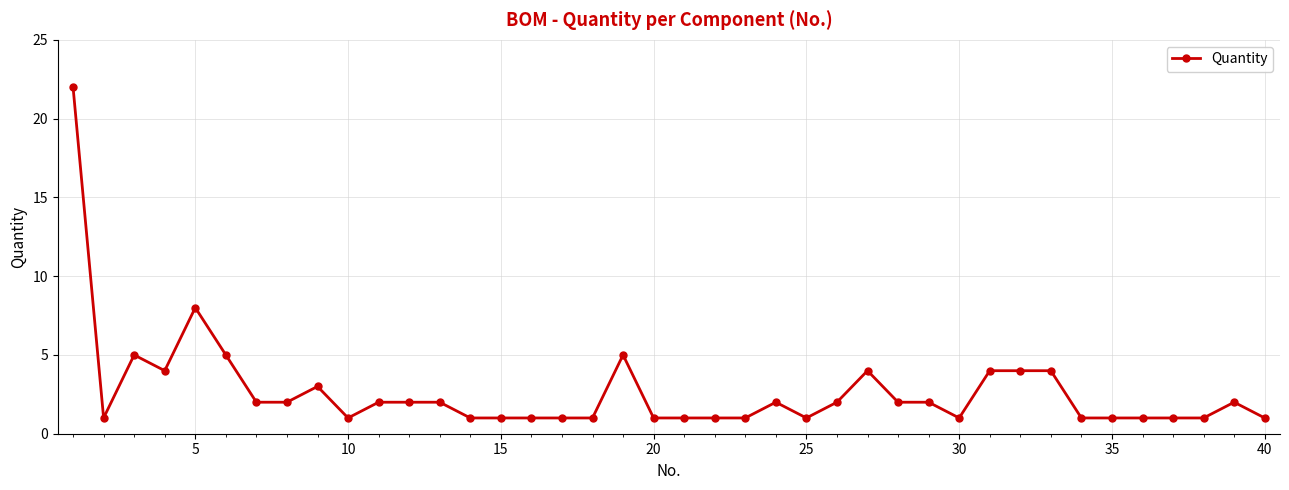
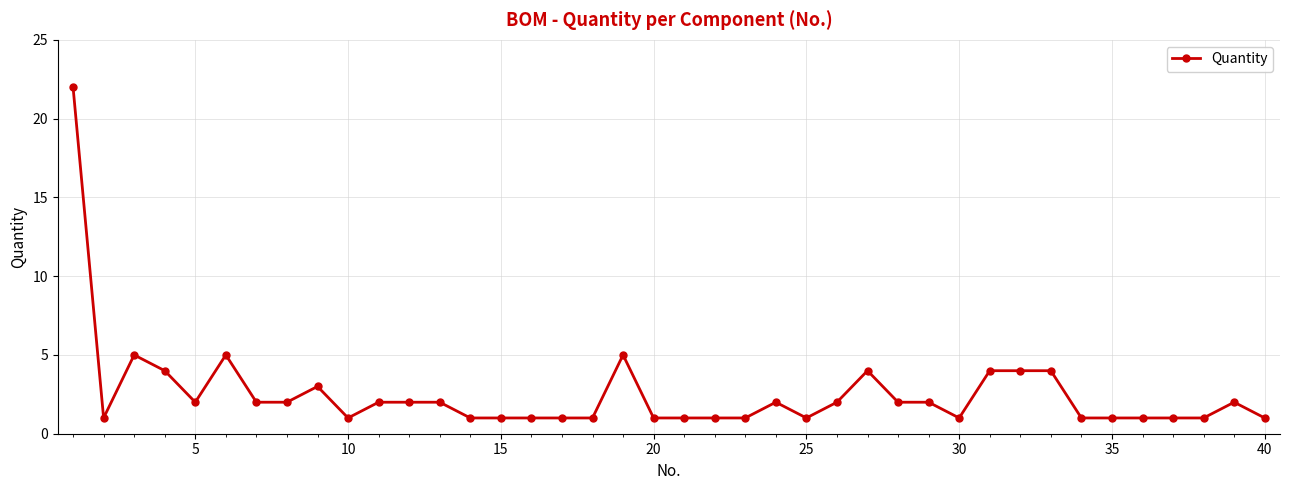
  {
-   "5": 8,
+   "5": 2,
    "10": 1,
    "15": 1,
    "20": 1,
    "25": 1,
    "30": 1,
    "35": 1,
    "40": 1
  }
